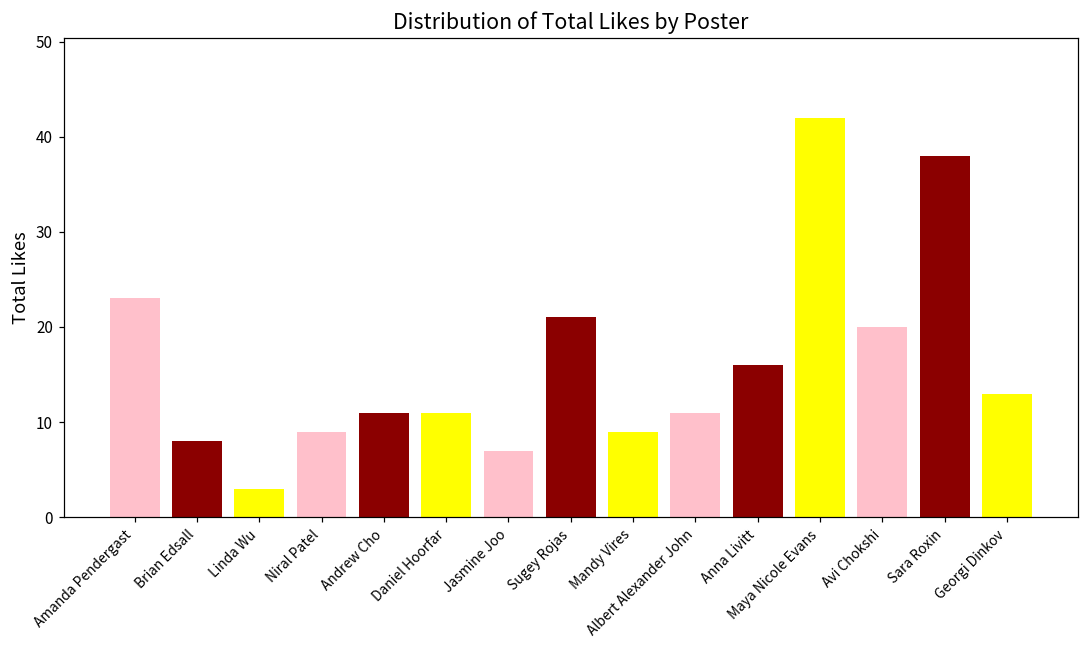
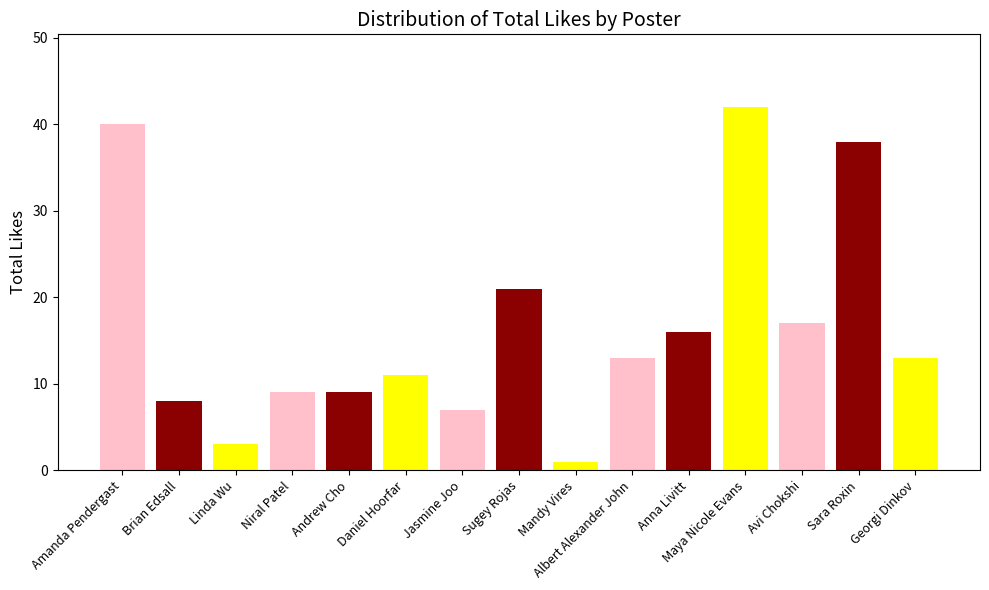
  {
-   "Amanda Pendergast": 23,
+   "Amanda Pendergast": 40,
    "Brian Edsall": 8,
    "Linda Wu": 3,
    "Niral Patel": 9,
-   "Andrew Cho": 11,
+   "Andrew Cho": 9,
    "Daniel Hoorfar": 11,
    "Jasmine Joo": 7,
    "Sugey Rojas": 21,
-   "Mandy Vires": 9,
-   "Albert Alexander John": 11,
+   "Mandy Vires": 1,
+   "Albert Alexander John": 13,
    "Anna Livitt": 16,
    "Maya Nicole Evans": 42,
-   "Avi Chokshi": 20,
+   "Avi Chokshi": 17,
    "Sara Roxin": 38,
    "Georgi Dinkov": 13
  }
